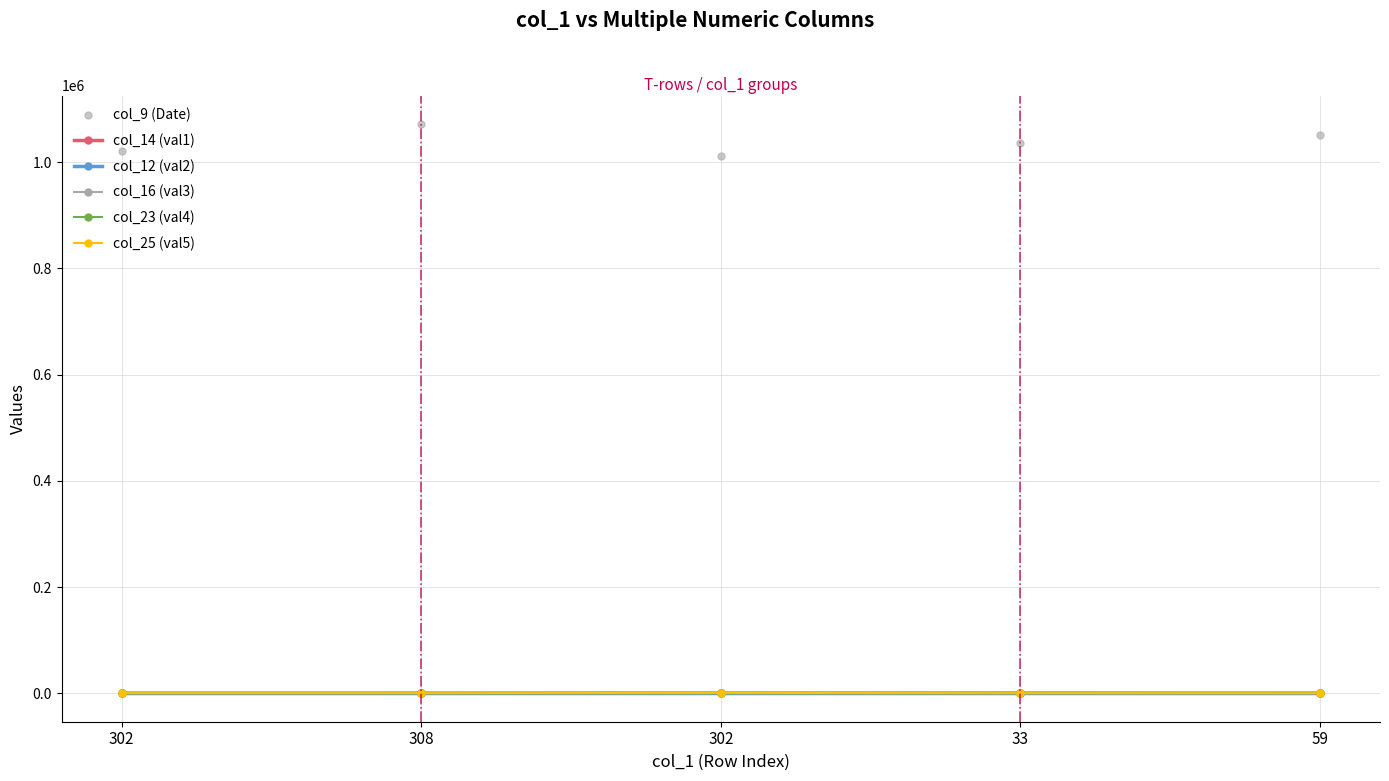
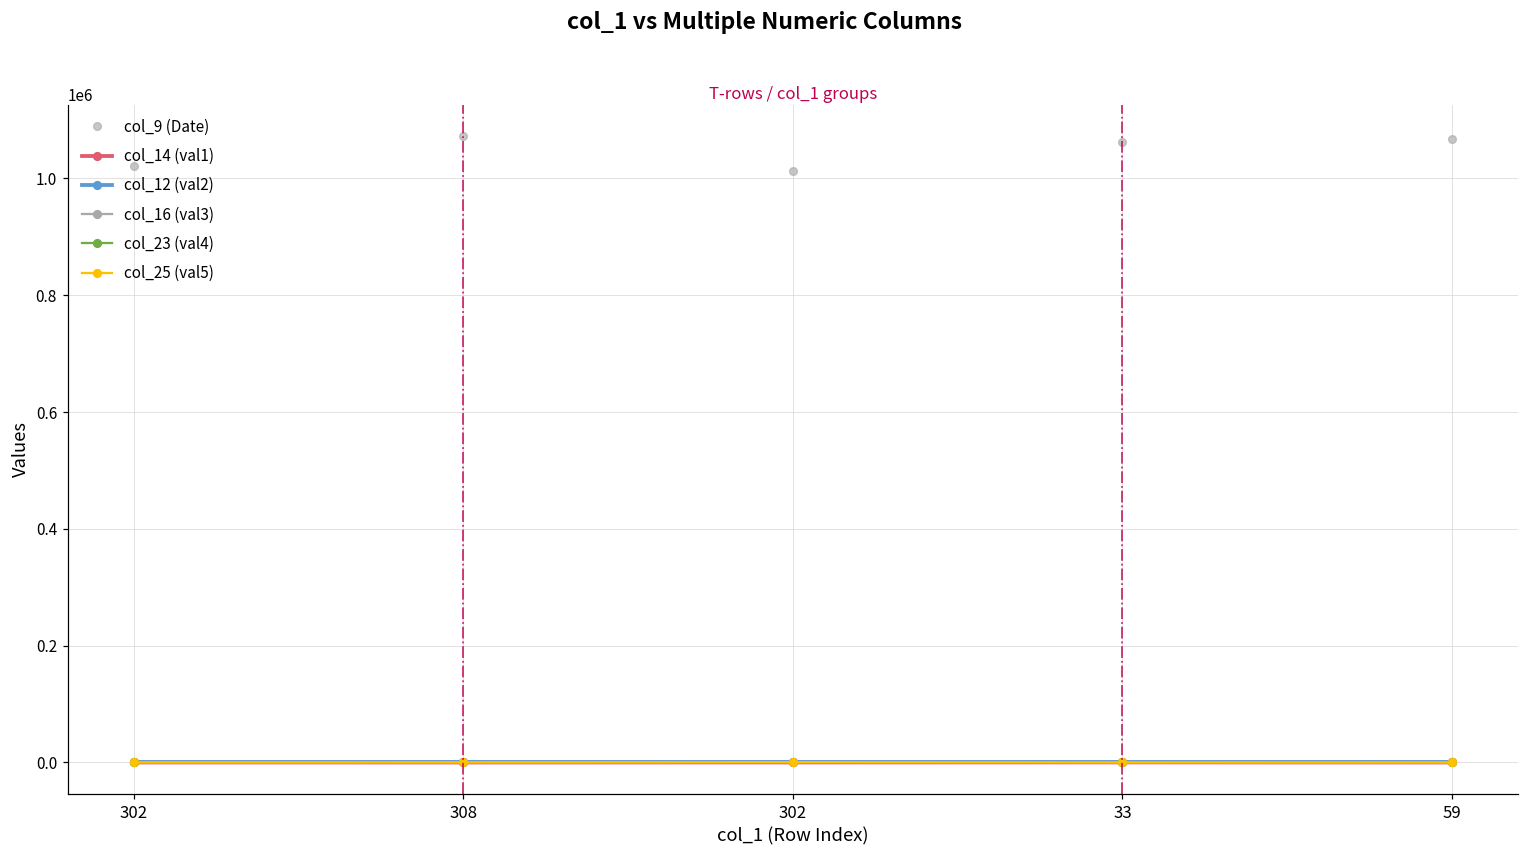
  {
    "col_9 (Date)": {
      "308": 1070000,
-     "33": 1040000,
-     "59": 1050000
+     "33": 1060000,
+     "59": 1070000
    },
    "col_25 (val5)": {
      "308": 0,
      "33": 0,
      "59": 0
    }
  }
